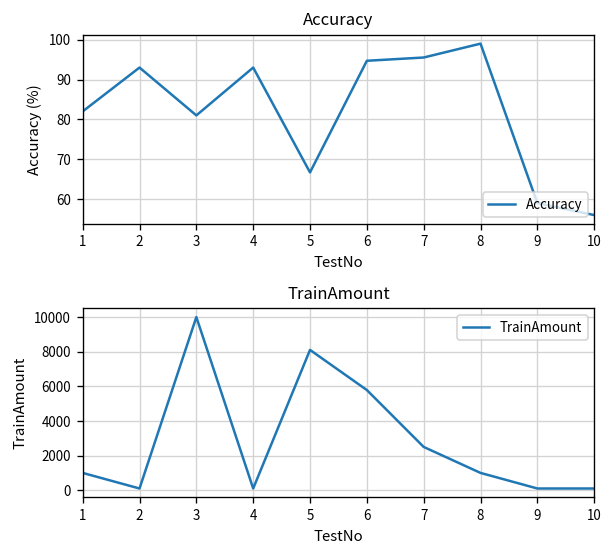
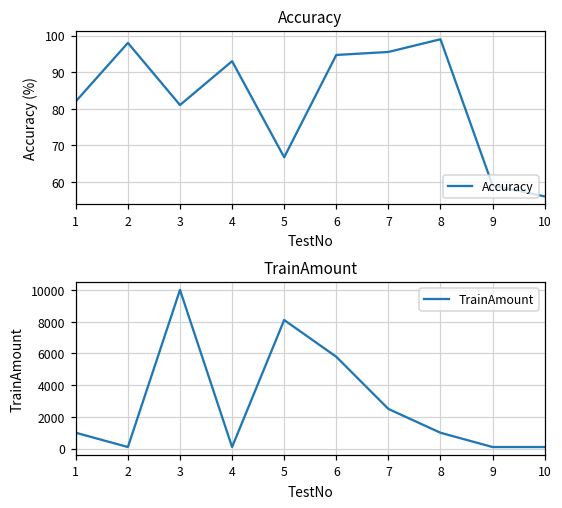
  {
    "Accuracy": {
      "1": 82,
-     "2": 93,
+     "2": 98,
      "3": 81,
      "4": 93,
      "5": 67,
      "6": 95,
      "7": 96,
      "8": 99,
      "10": 56
    },
    "TrainAmount": {
      "1": 1000,
      "2": 100,
      "3": 10000,
      "4": 100,
      "5": 8100,
      "6": 5800,
      "7": 2500,
      "8": 1000,
      "9": 100,
      "10": 100
    }
  }
